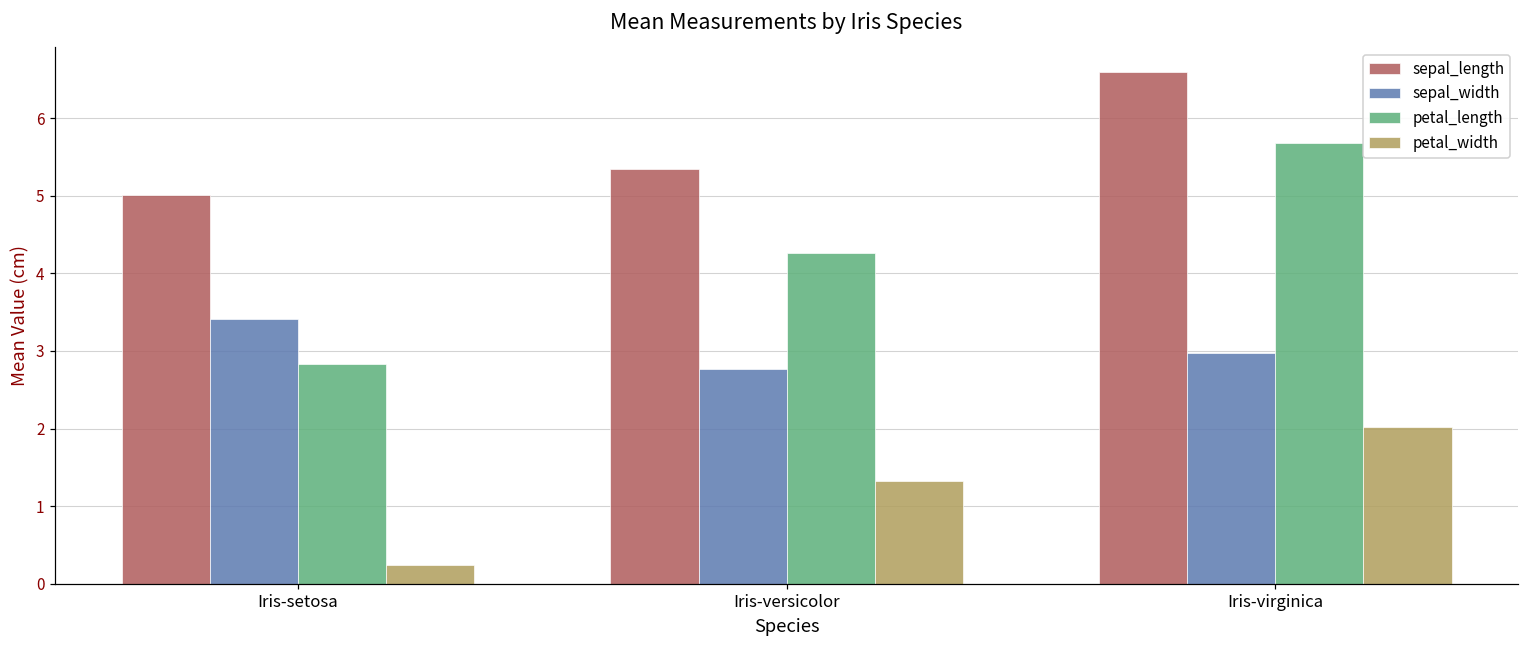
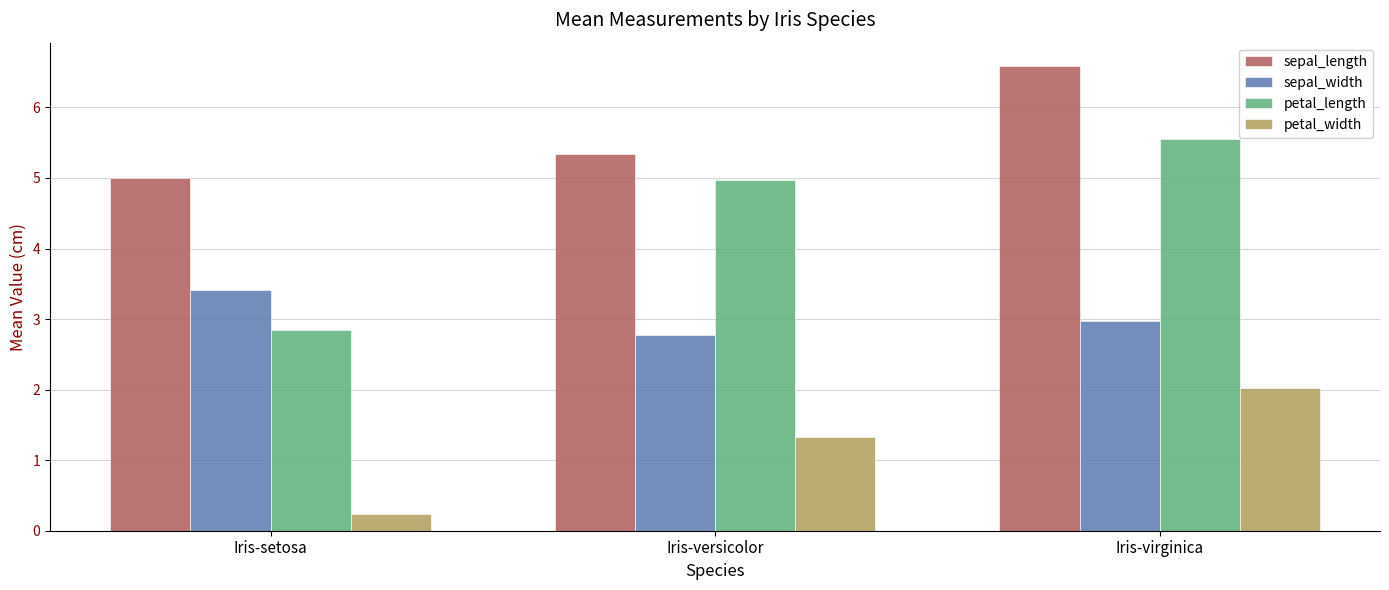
  {
    "sepal_length": {
      "Iris-setosa": 5.0,
      "Iris-versicolor": 5.3,
      "Iris-virginica": 6.6
    },
    "sepal_width": {
      "Iris-setosa": 3.4,
      "Iris-versicolor": 2.8,
      "Iris-virginica": 3.0
    },
    "petal_length": {
      "Iris-setosa": 2.8,
-     "Iris-versicolor": 4.3,
-     "Iris-virginica": 5.7
+     "Iris-versicolor": 5.0,
+     "Iris-virginica": 5.6
    },
    "petal_width": {
      "Iris-setosa": 0.2,
      "Iris-versicolor": 1.3,
      "Iris-virginica": 2.0
    }
  }
